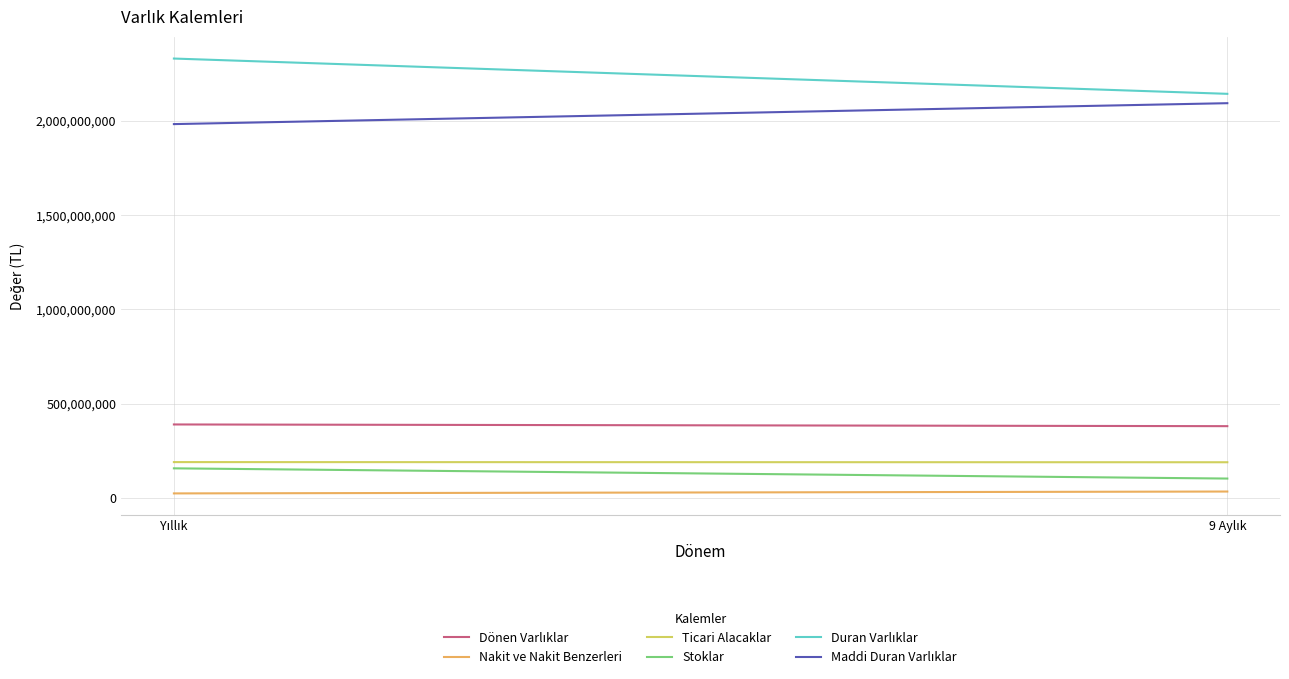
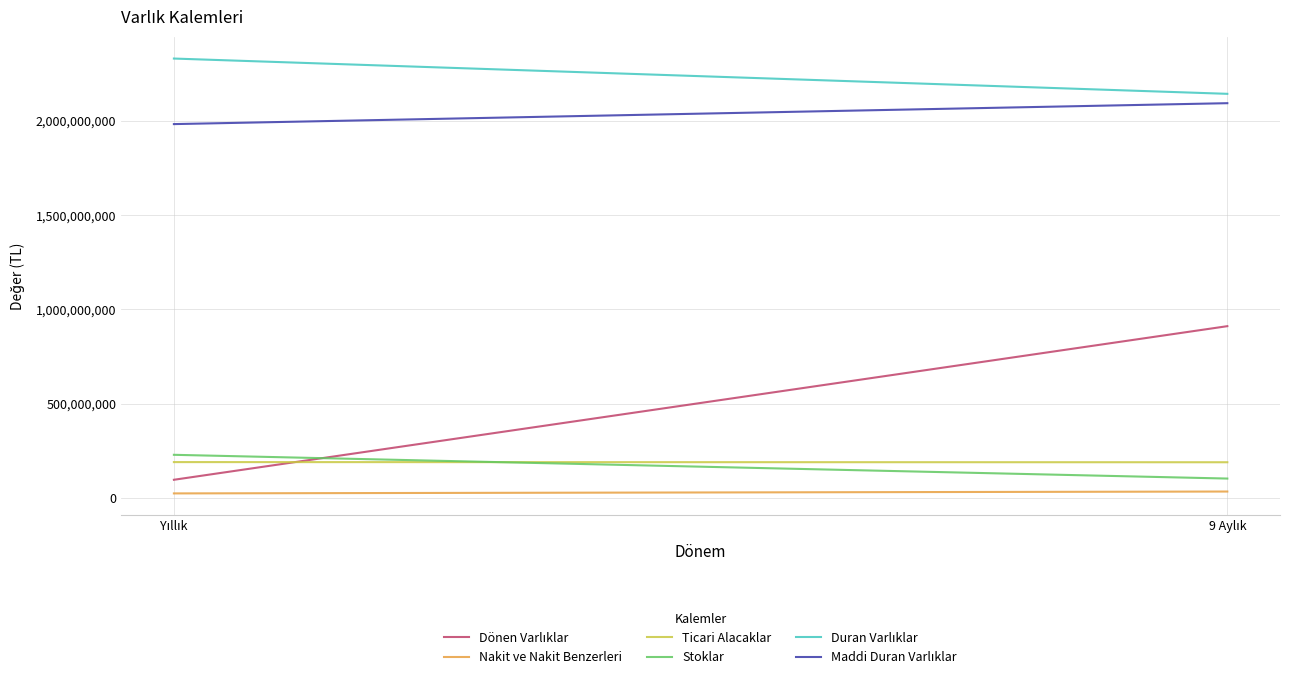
  {
    "Dönen Varlıklar": {
-     "Yıllık": "390,000,000",
-     "9 Aylık": "380,000,000"
+     "Yıllık": "100,000,000",
+     "9 Aylık": "910,000,000"
    },
    "Stoklar": {
-     "Yıllık": "160,000,000",
+     "Yıllık": "230,000,000",
      "9 Aylık": "100,000,000"
    },
    "Duran Varlıklar": {
      "Yıllık": "2,330,000,000",
      "9 Aylık": "2,140,000,000"
    },
    "Maddi Duran Varlıklar": {
      "Yıllık": "1,980,000,000",
      "9 Aylık": "2,090,000,000"
    }
  }
